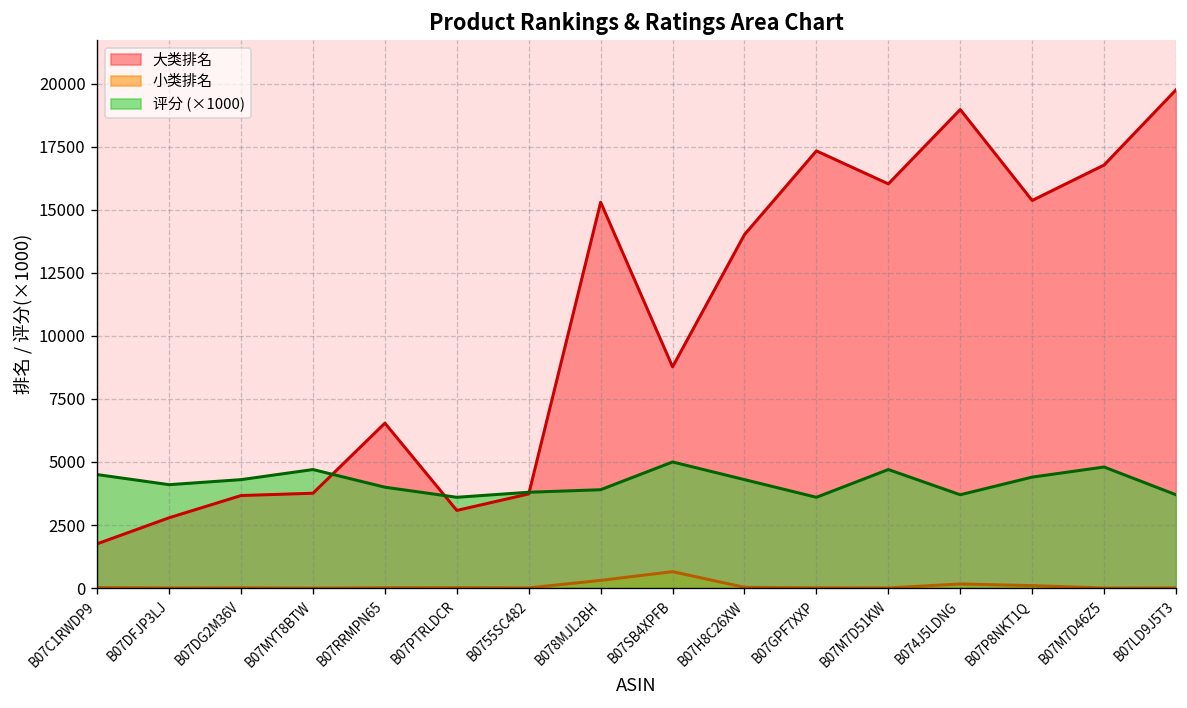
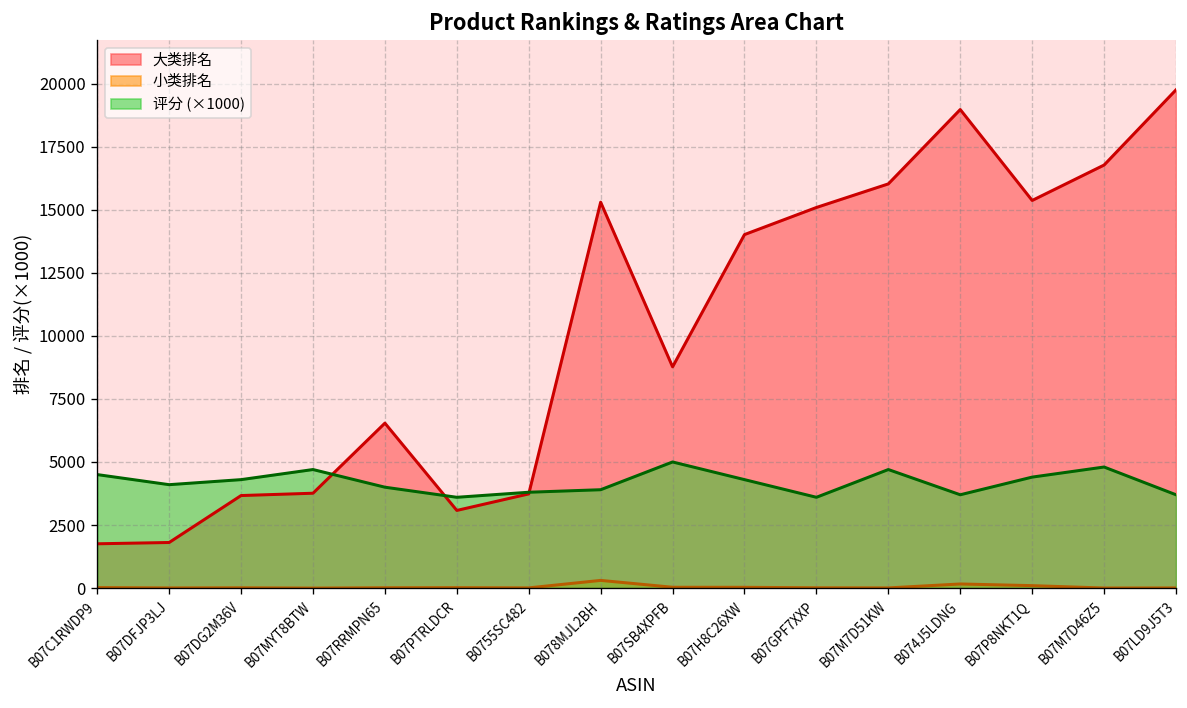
  {
    "大类排名": {
      "B07C1RWDP9": 1800,
-     "B07DFJP3LJ": 2800,
+     "B07DFJP3LJ": 1800,
      "B07DG2M36V": 3700,
      "B07MYT8BTW": 3800,
      "B07RRMPN65": 6500,
      "B07PTRLDCR": 3100,
      "B078MJL2BH": 15300,
      "B07SB4XPFB": 8800,
      "B07H8C26XW": 14000,
-     "B07GPF7XXP": 17300,
+     "B07GPF7XXP": 15100,
      "B07M7D51KW": 16000,
      "B074J5LDNG": 19000,
      "B07P8NKT1Q": 15400,
      "B07M7D46Z5": 16800,
      "B07LD9J5T3": 19800
    },
    "小类排名": {
      "B07C1RWDP9": 0,
      "B07DFJP3LJ": 0,
      "B07DG2M36V": 0,
      "B07MYT8BTW": 0,
      "B07RRMPN65": 0,
      "B07PTRLDCR": 0,
      "B0755SC482": 0,
      "B078MJL2BH": 300,
-     "B07SB4XPFB": 700,
+     "B07SB4XPFB": 0,
      "B07H8C26XW": 0,
      "B07GPF7XXP": 0,
      "B07M7D51KW": 0,
      "B074J5LDNG": 200,
      "B07P8NKT1Q": 100,
      "B07M7D46Z5": 0,
      "B07LD9J5T3": 0
    },
    "评分 (×1000)": {
      "B07C1RWDP9": 4500,
      "B07DFJP3LJ": 4100,
      "B07DG2M36V": 4300,
      "B07MYT8BTW": 4700,
      "B07RRMPN65": 4000,
      "B07PTRLDCR": 3600,
      "B078MJL2BH": 3900,
      "B07SB4XPFB": 5000,
      "B07H8C26XW": 4300,
      "B07GPF7XXP": 3600,
      "B07M7D51KW": 4700,
      "B074J5LDNG": 3700,
      "B07P8NKT1Q": 4400,
      "B07M7D46Z5": 4800,
      "B07LD9J5T3": 3700
    }
  }
